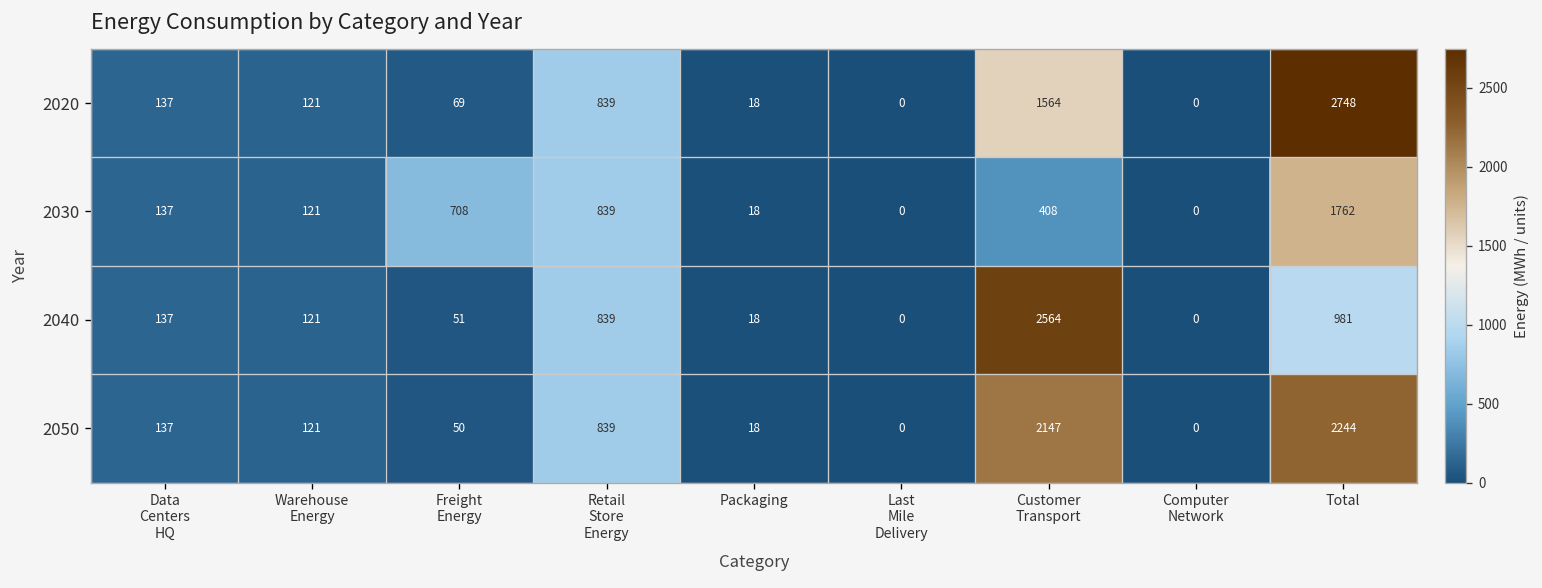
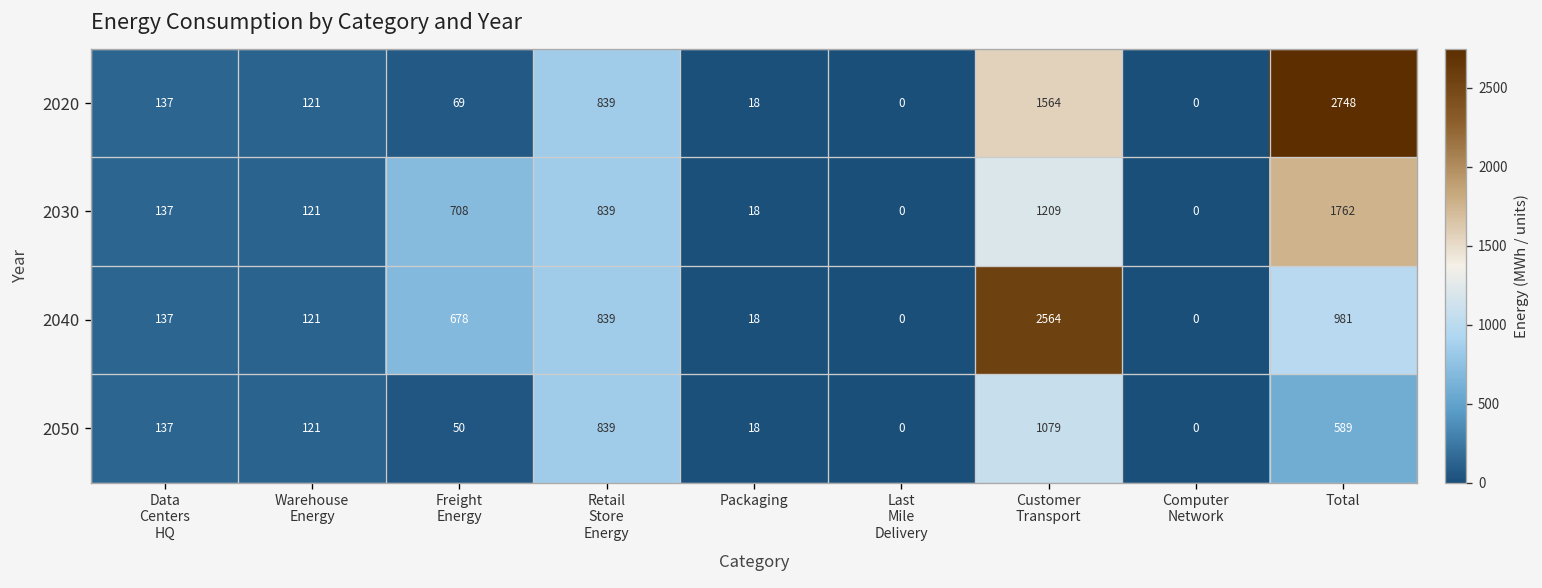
  {
    "2020": {
      "Data Centers HQ": 137,
      "Warehouse Energy": 121,
      "Freight Energy": 69,
      "Retail Store Energy": 839,
      "Packaging": 18,
      "Last Mile Delivery": 0,
      "Customer Transport": 1564,
      "Computer Network": 0,
      "Total": 2748
    },
    "2030": {
      "Data Centers HQ": 137,
      "Warehouse Energy": 121,
      "Freight Energy": 708,
      "Retail Store Energy": 839,
      "Packaging": 18,
      "Last Mile Delivery": 0,
-     "Customer Transport": 408,
+     "Customer Transport": 1209,
      "Computer Network": 0,
      "Total": 1762
    },
    "2040": {
      "Data Centers HQ": 137,
      "Warehouse Energy": 121,
-     "Freight Energy": 51,
+     "Freight Energy": 678,
      "Retail Store Energy": 839,
      "Packaging": 18,
      "Last Mile Delivery": 0,
      "Customer Transport": 2564,
      "Computer Network": 0,
      "Total": 981
    },
    "2050": {
      "Data Centers HQ": 137,
      "Warehouse Energy": 121,
      "Freight Energy": 50,
      "Retail Store Energy": 839,
      "Packaging": 18,
      "Last Mile Delivery": 0,
-     "Customer Transport": 2147,
+     "Customer Transport": 1079,
      "Computer Network": 0,
-     "Total": 2244
+     "Total": 589
    }
  }
